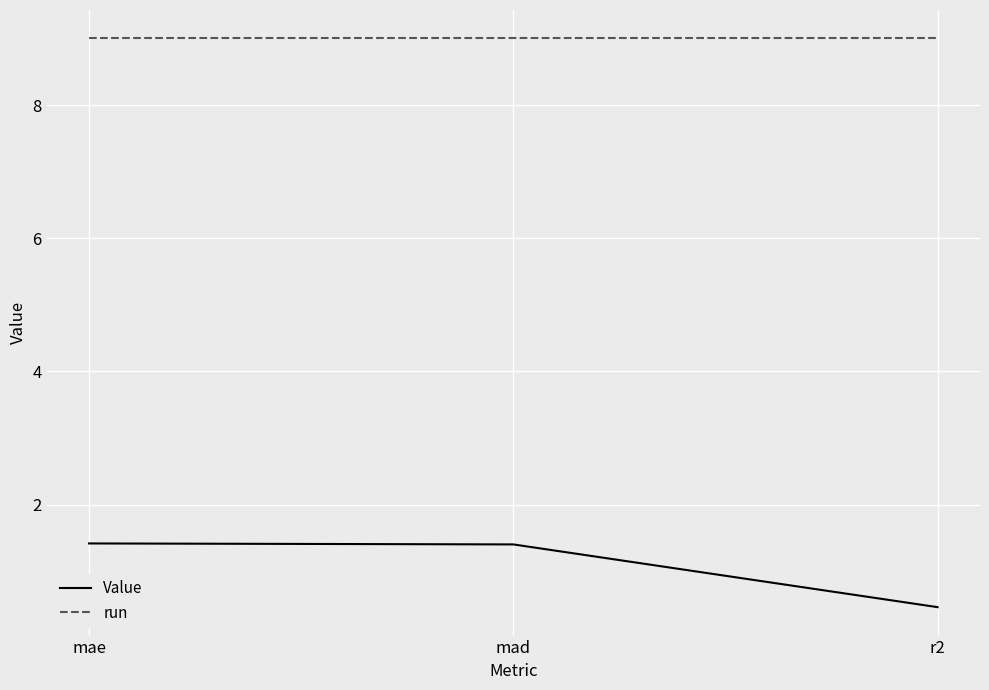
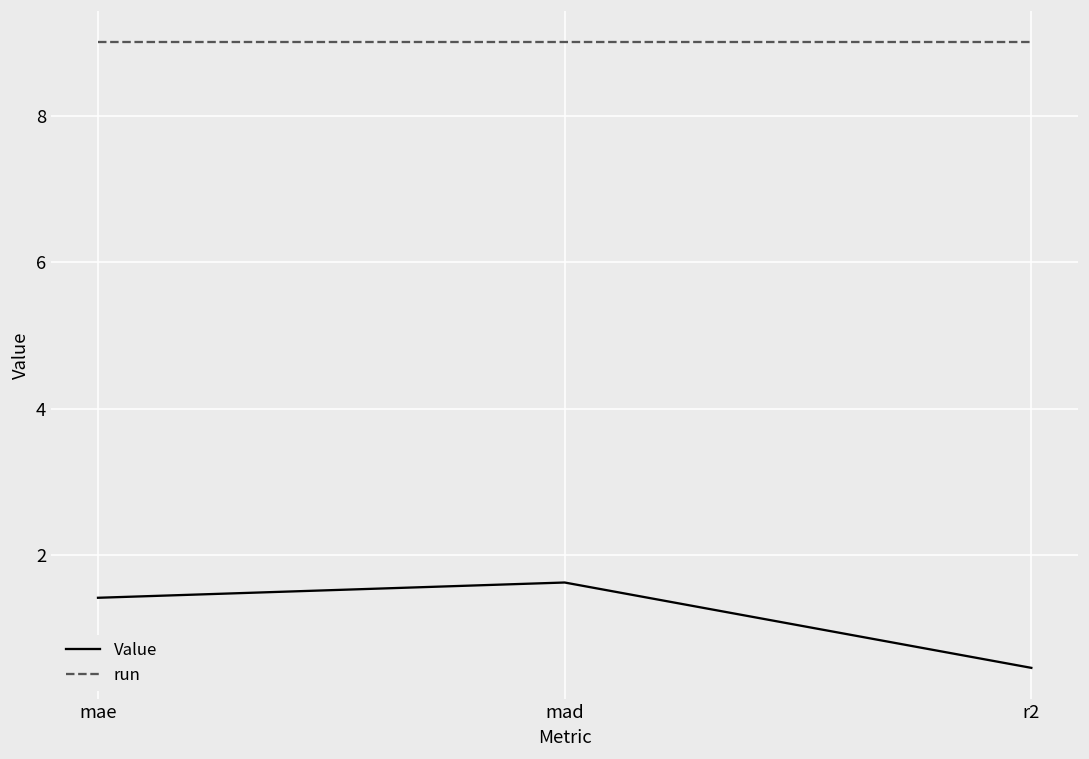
  {
    "Value": {
      "mae": 1.4,
-     "mad": 1.4,
+     "mad": 1.6,
      "r2": 0.5
    },
    "run": {
      "mae": 9.0,
      "mad": 9.0,
      "r2": 9.0
    }
  }
